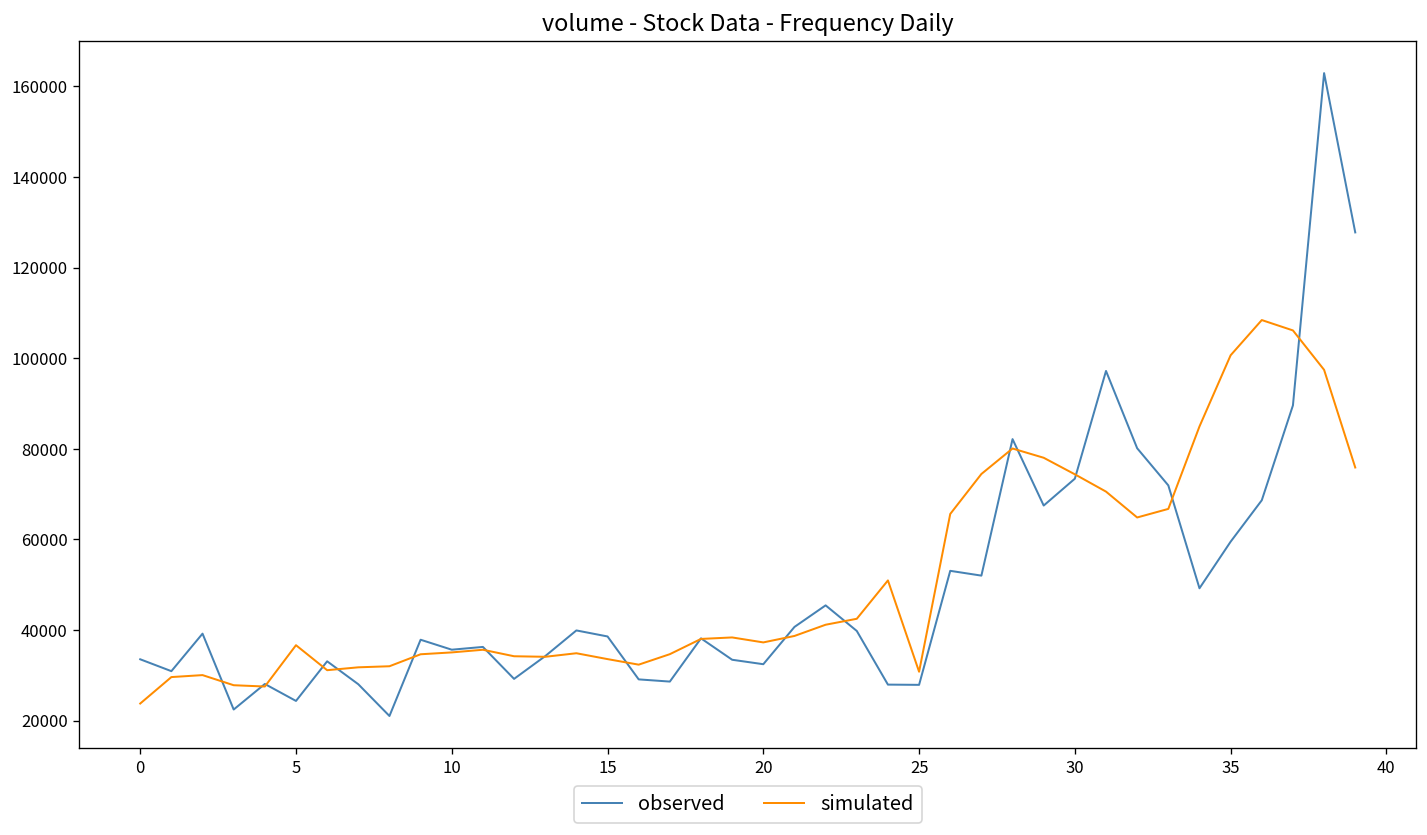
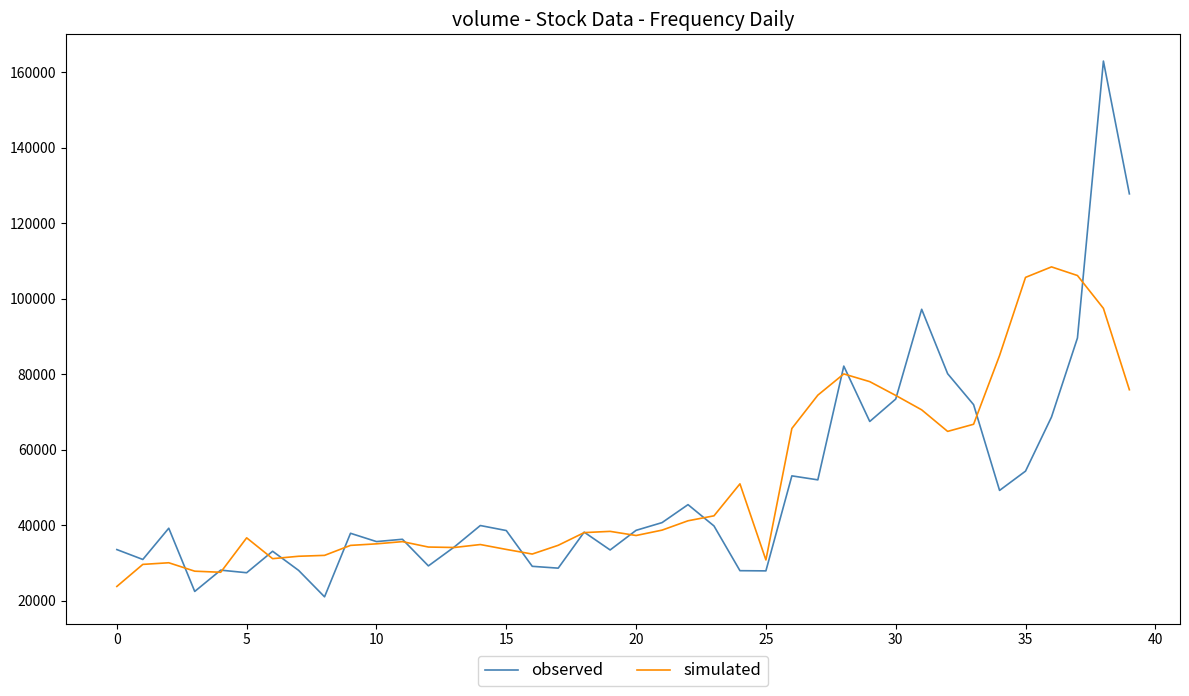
  {
    "observed": {
      "0": 34000,
-     "5": 24000,
+     "5": 27000,
      "15": 39000,
-     "20": 32000,
+     "20": 39000,
      "25": 28000,
      "30": 73000,
-     "35": 60000
+     "35": 54000
    },
    "simulated": {
      "0": 24000,
      "5": 37000,
      "15": 34000,
      "20": 37000,
      "25": 31000,
      "30": 74000,
-     "35": 101000
+     "35": 106000
    }
  }
